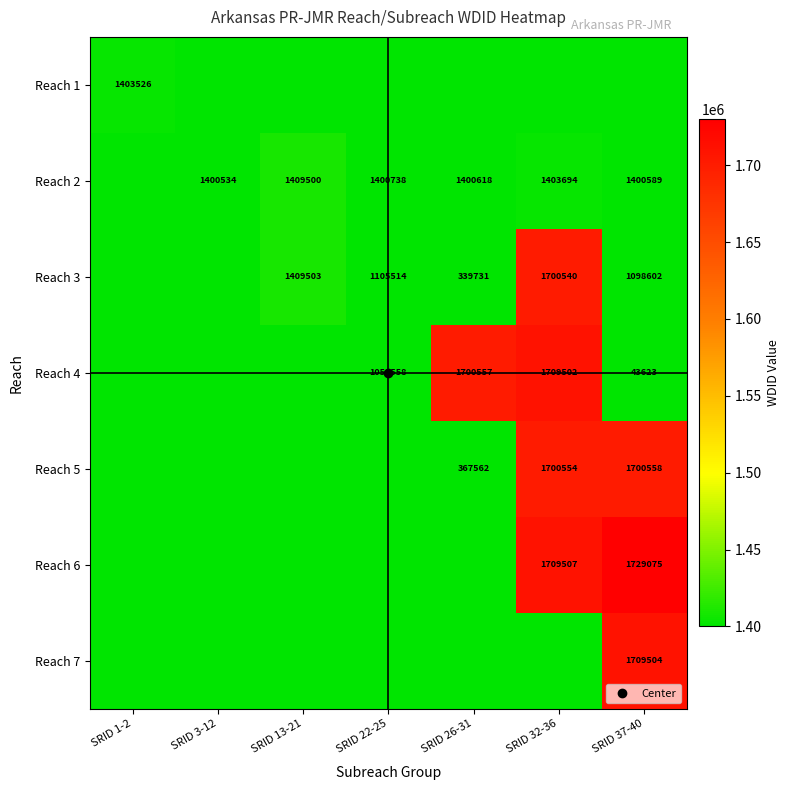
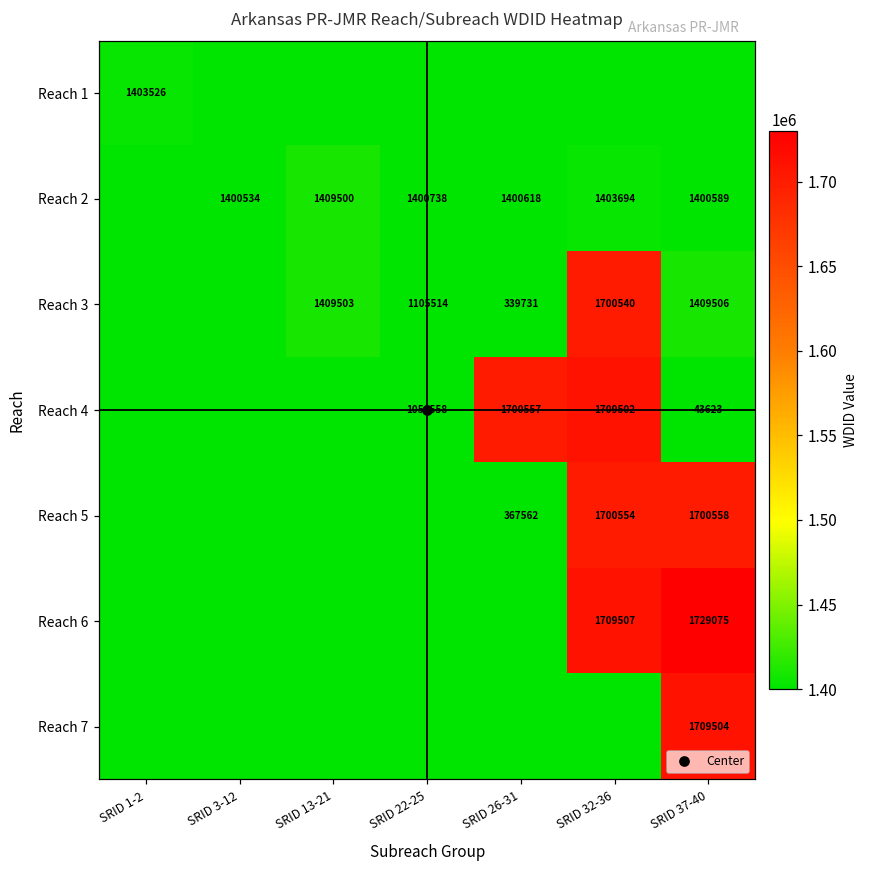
  {
    "Reach 1": {
      "SRID 1-2": 1403526
    },
    "Reach 2": {
      "SRID 3-12": 1400534,
      "SRID 13-21": 1409500,
      "SRID 22-25": 1400738,
      "SRID 26-31": 1400618,
      "SRID 32-36": 1403694,
      "SRID 37-40": 1400589
    },
    "Reach 3": {
      "SRID 13-21": 1409503,
      "SRID 22-25": 1105514,
      "SRID 26-31": 339731,
      "SRID 32-36": 1700540,
-     "SRID 37-40": 1098602
+     "SRID 37-40": 1409506
    },
    "Reach 4": {
      "SRID 26-31": 1700557,
      "SRID 32-36": 1709502,
      "SRID 37-40": 43623
    },
    "Reach 5": {
      "SRID 26-31": 367562,
      "SRID 32-36": 1700554,
      "SRID 37-40": 1700558
    },
    "Reach 6": {
      "SRID 32-36": 1709507,
      "SRID 37-40": 1729075
    },
    "Reach 7": {
      "SRID 37-40": 1709504
    }
  }
